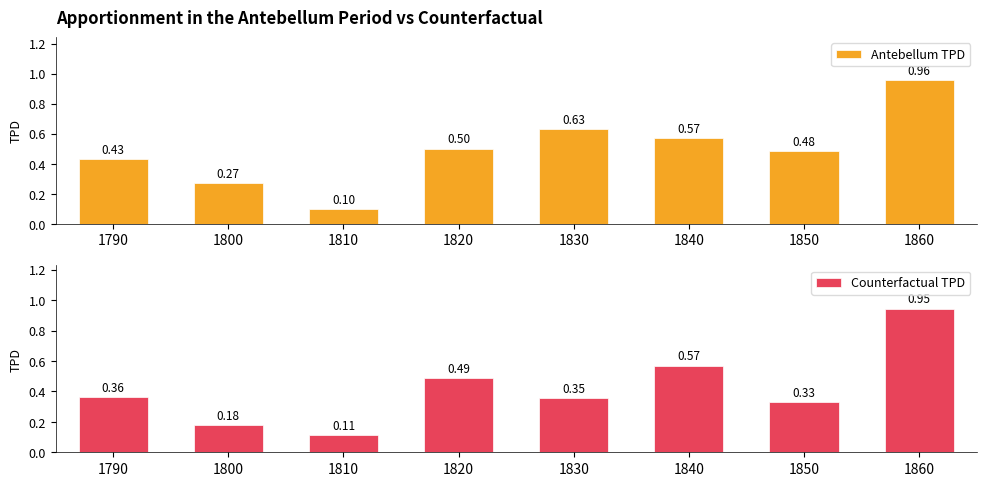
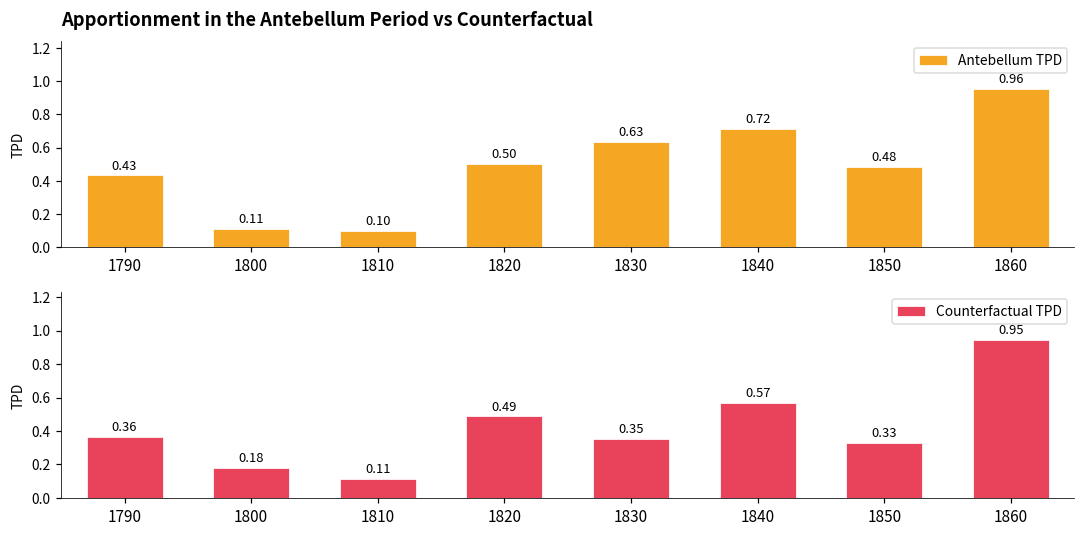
  {
    "Apportionment in the Antebellum Period vs Counterfactual": {
      "1790": 0.43,
-     "1800": 0.27,
+     "1800": 0.11,
      "1810": 0.10,
      "1820": 0.50,
      "1830": 0.63,
-     "1840": 0.57,
+     "1840": 0.72,
      "1850": 0.48
    }
  }
